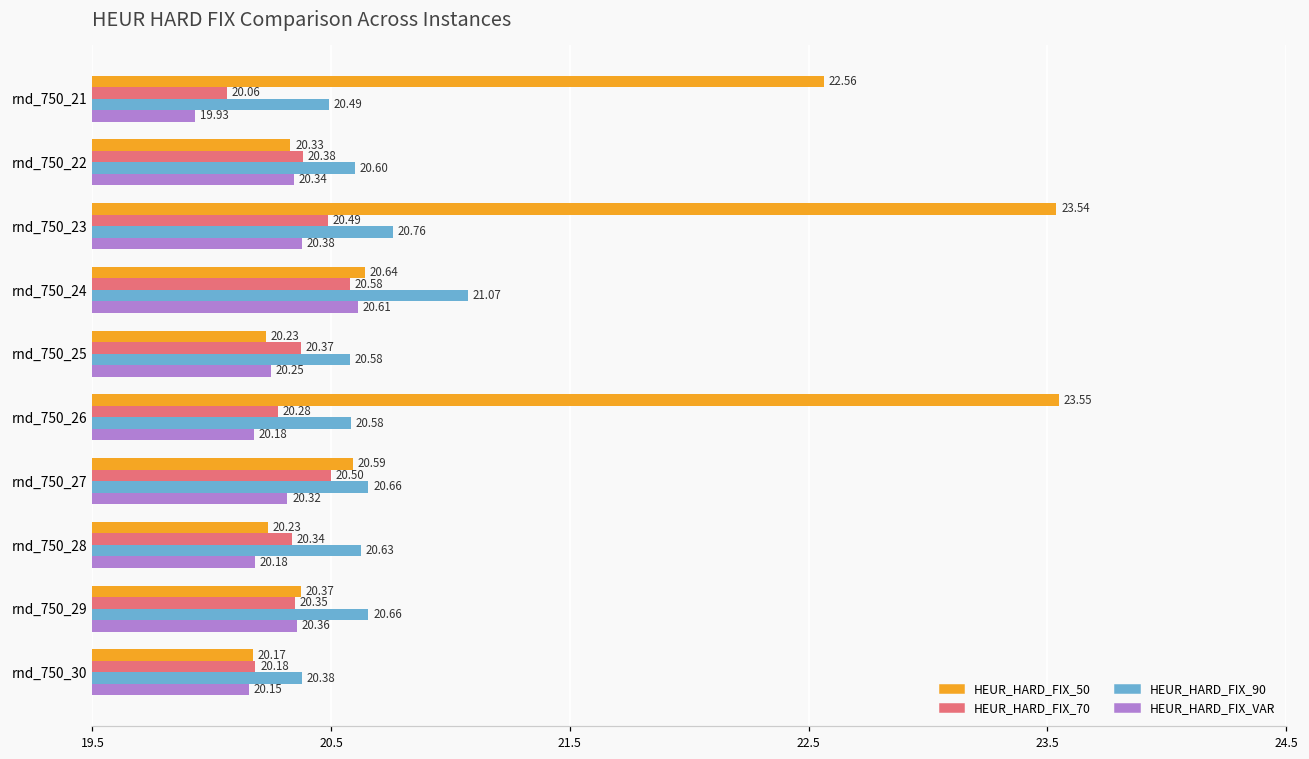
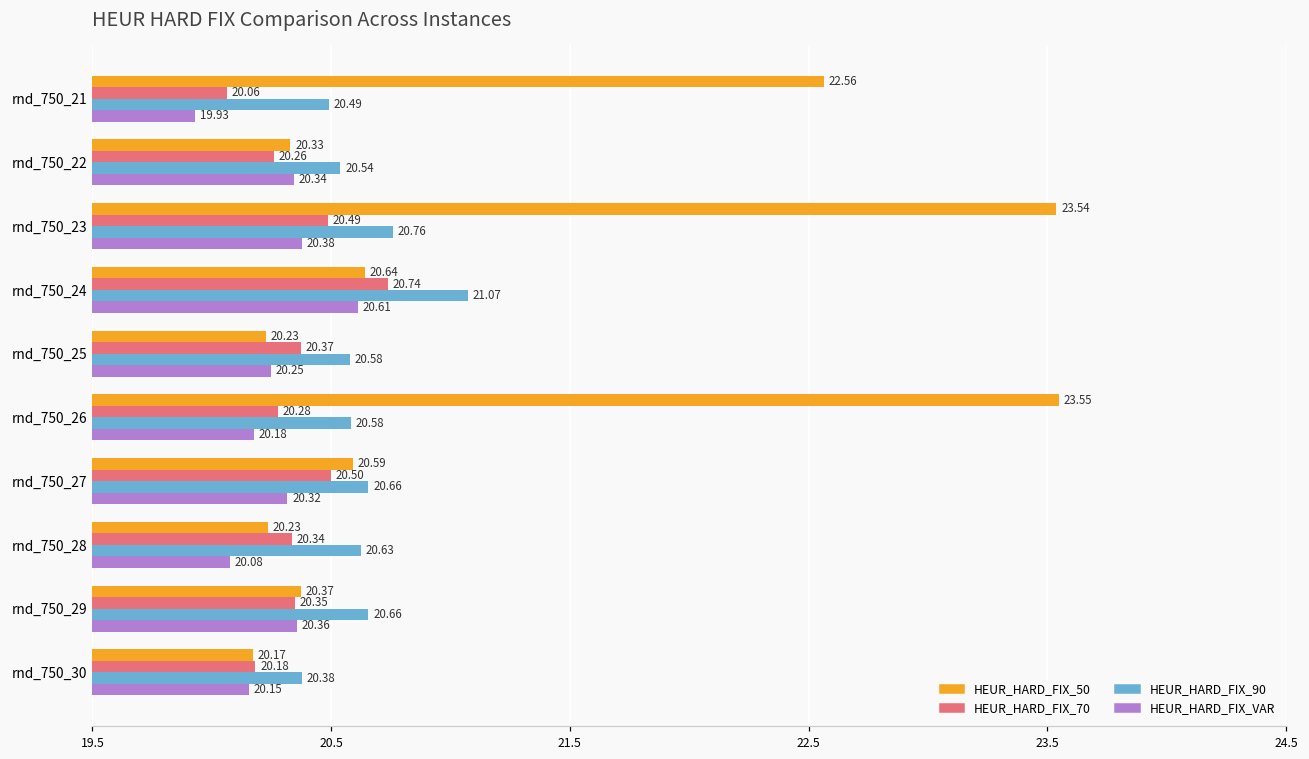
  {
    "HEUR_HARD_FIX_50": {
      "rnd_750_21": 22.56,
      "rnd_750_22": 20.33,
      "rnd_750_23": 23.54,
      "rnd_750_24": 20.64,
      "rnd_750_25": 20.23,
      "rnd_750_26": 23.55,
      "rnd_750_27": 20.59,
      "rnd_750_28": 20.23,
      "rnd_750_29": 20.37,
      "rnd_750_30": 20.17
    },
    "HEUR_HARD_FIX_70": {
      "rnd_750_21": 20.06,
-     "rnd_750_22": 20.38,
+     "rnd_750_22": 20.26,
      "rnd_750_23": 20.49,
-     "rnd_750_24": 20.58,
+     "rnd_750_24": 20.74,
      "rnd_750_25": 20.37,
      "rnd_750_26": 20.28,
      "rnd_750_27": 20.50,
      "rnd_750_28": 20.34,
      "rnd_750_29": 20.35,
      "rnd_750_30": 20.18
    },
    "HEUR_HARD_FIX_90": {
      "rnd_750_21": 20.49,
-     "rnd_750_22": 20.60,
+     "rnd_750_22": 20.54,
      "rnd_750_23": 20.76,
      "rnd_750_24": 21.07,
      "rnd_750_25": 20.58,
      "rnd_750_26": 20.58,
      "rnd_750_27": 20.66,
      "rnd_750_28": 20.63,
      "rnd_750_29": 20.66,
      "rnd_750_30": 20.38
    },
    "HEUR_HARD_FIX_VAR": {
      "rnd_750_21": 19.93,
      "rnd_750_22": 20.34,
      "rnd_750_23": 20.38,
      "rnd_750_24": 20.61,
      "rnd_750_25": 20.25,
      "rnd_750_26": 20.18,
      "rnd_750_27": 20.32,
-     "rnd_750_28": 20.18,
+     "rnd_750_28": 20.08,
      "rnd_750_29": 20.36,
      "rnd_750_30": 20.15
    }
  }
